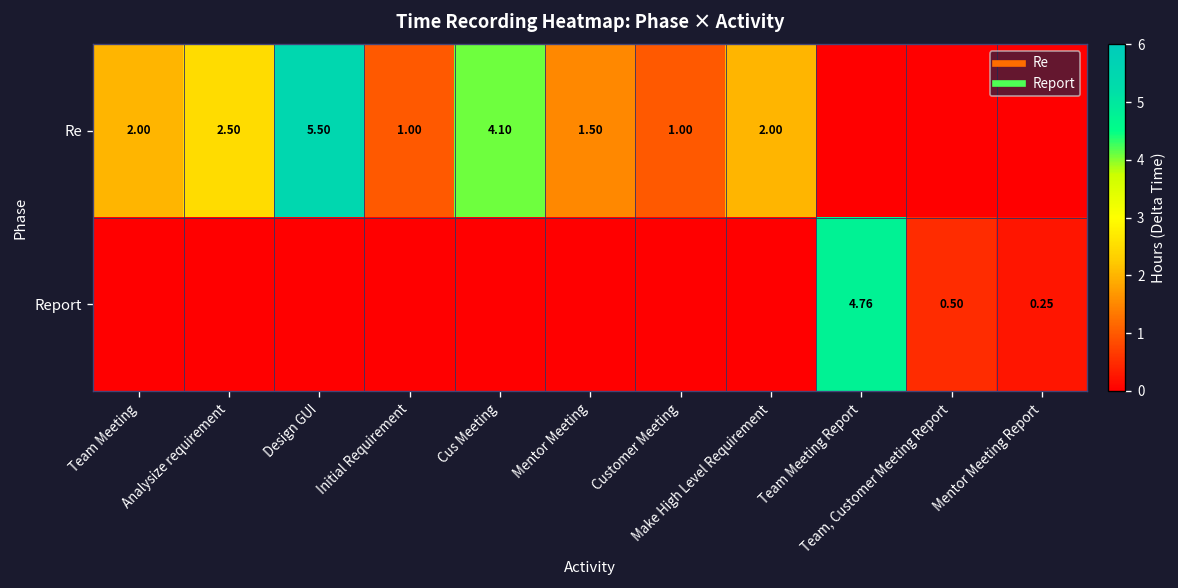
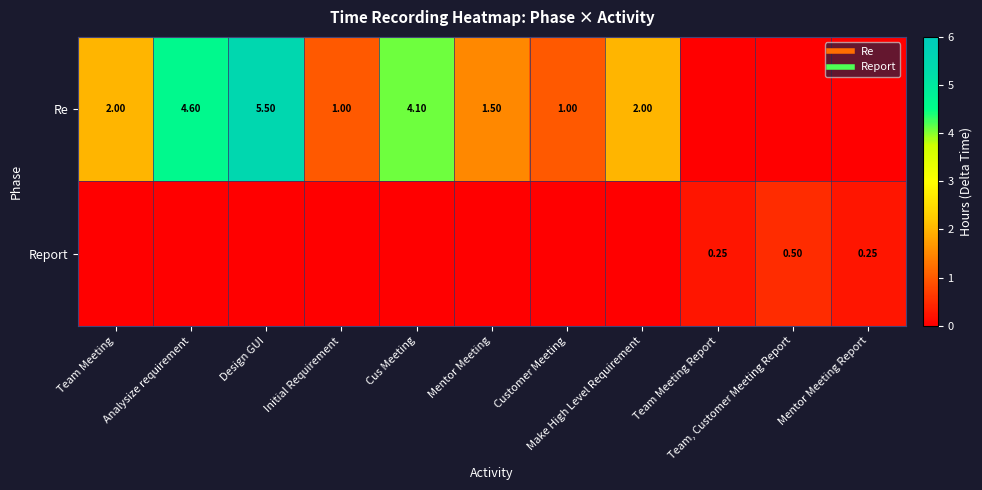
  {
    "Re": {
      "Team Meeting": 2.00,
-     "Analysize requirement": 2.50,
+     "Analysize requirement": 4.60,
      "Design GUI": 5.50,
      "Initial Requirement": 1.00,
      "Cus Meeting": 4.10,
      "Mentor Meeting": 1.50,
      "Customer Meeting": 1.00,
      "Make High Level Requirement": 2.00
    },
    "Report": {
-     "Team Meeting Report": 4.76,
+     "Team Meeting Report": 0.25,
      "Team, Customer Meeting Report": 0.50,
      "Mentor Meeting Report": 0.25
    }
  }
